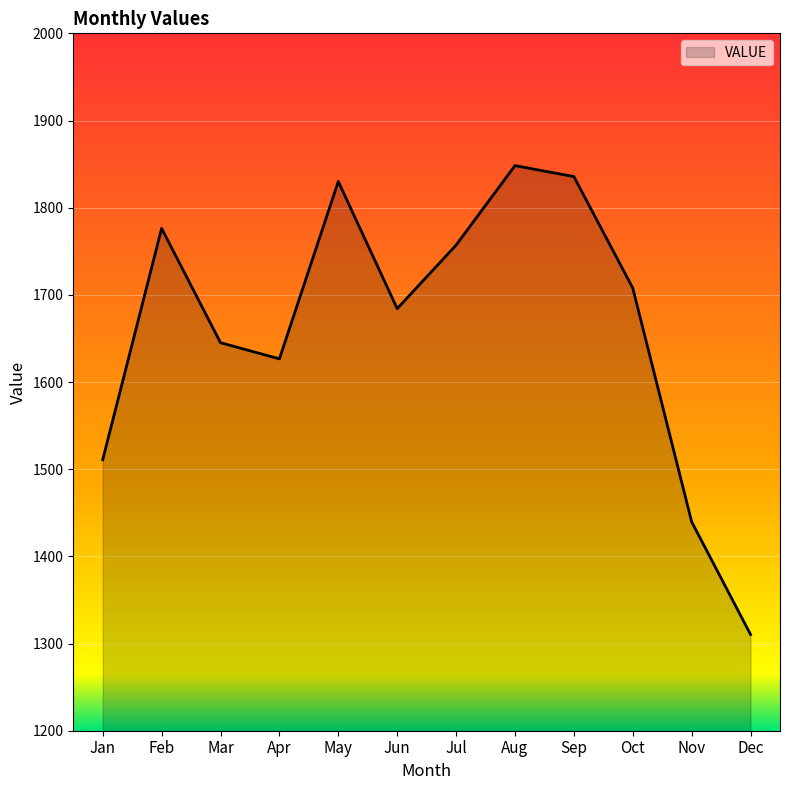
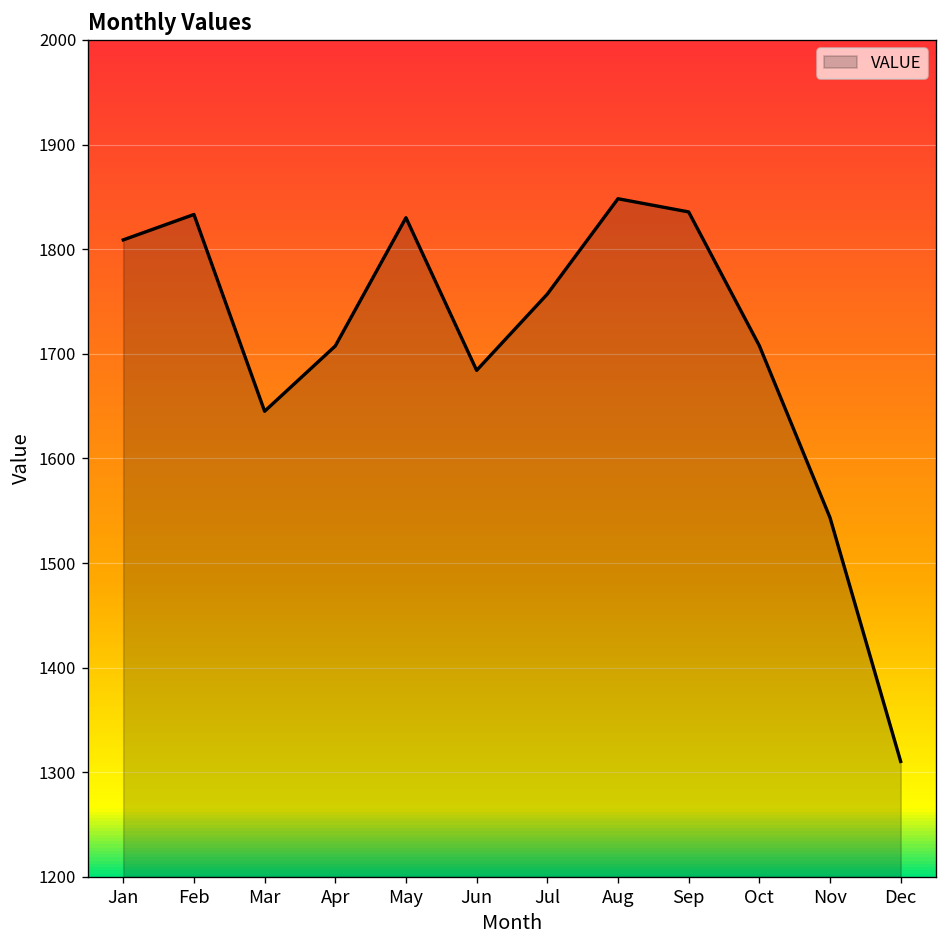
  {
-   "Jan": 1510,
-   "Feb": 1780,
+   "Jan": 1810,
+   "Feb": 1830,
    "Mar": 1650,
-   "Apr": 1630,
+   "Apr": 1710,
    "May": 1830,
    "Jun": 1680,
    "Jul": 1760,
    "Aug": 1850,
    "Sep": 1840,
    "Oct": 1710,
-   "Nov": 1440,
+   "Nov": 1540,
    "Dec": 1310
  }
